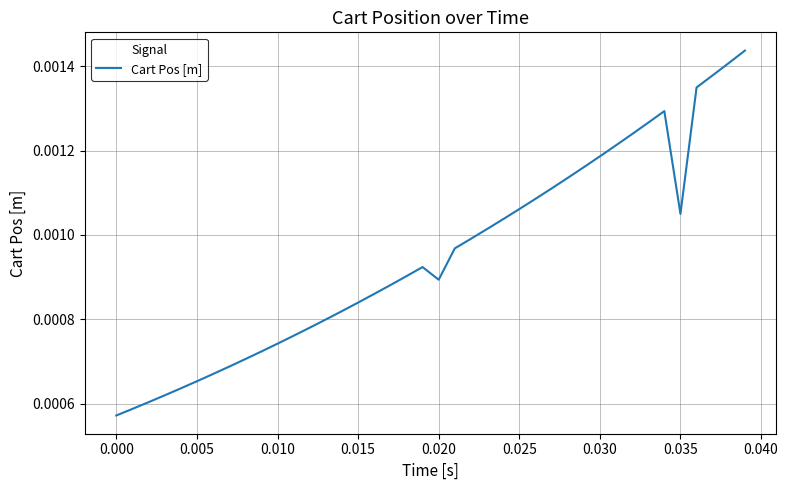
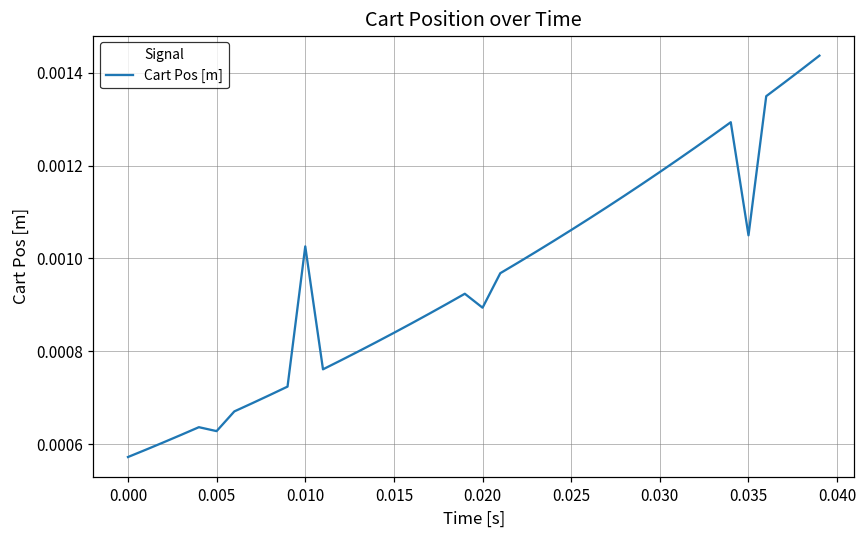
  {
    "0.000": 0.00057,
-   "0.005": 0.00065,
-   "0.010": 0.00074,
+   "0.005": 0.00063,
+   "0.010": 0.00103,
    "0.015": 0.00084,
    "0.020": 0.00089,
    "0.025": 0.00106,
    "0.030": 0.00119,
    "0.035": 0.00105
  }
